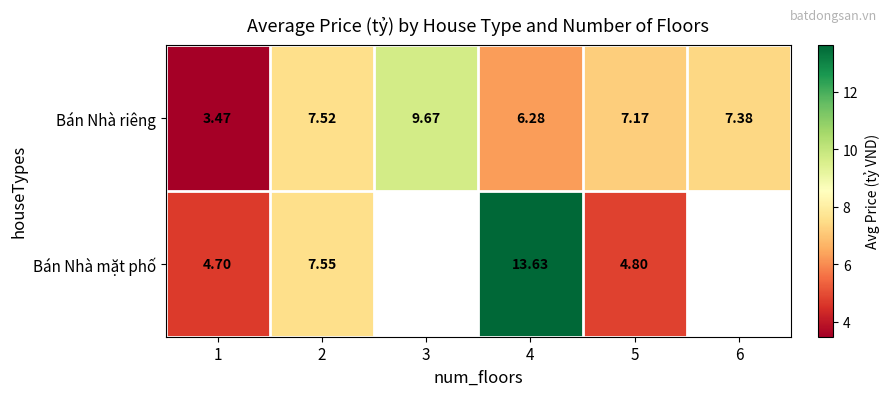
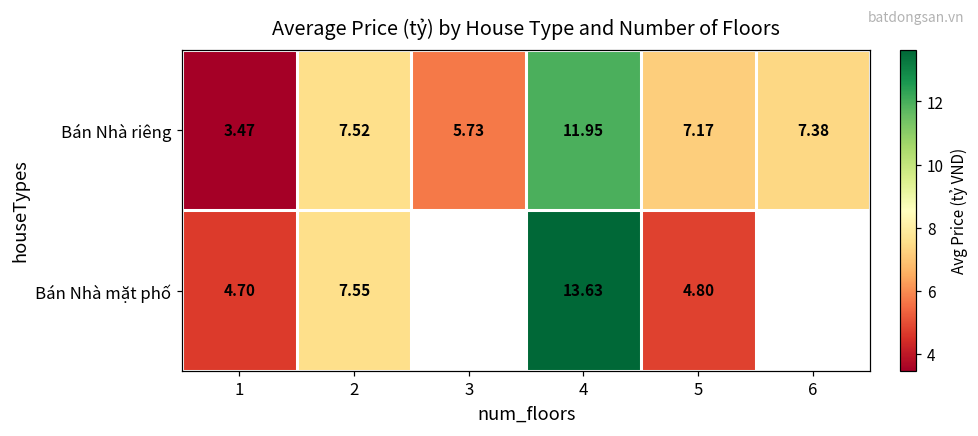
  {
    "Bán Nhà riêng": {
      "1": 3.47,
      "2": 7.52,
-     "3": 9.67,
-     "4": 6.28,
+     "3": 5.73,
+     "4": 11.95,
      "5": 7.17,
      "6": 7.38
    },
    "Bán Nhà mặt phố": {
      "1": 4.70,
      "2": 7.55,
      "4": 13.63,
      "5": 4.80
    }
  }
